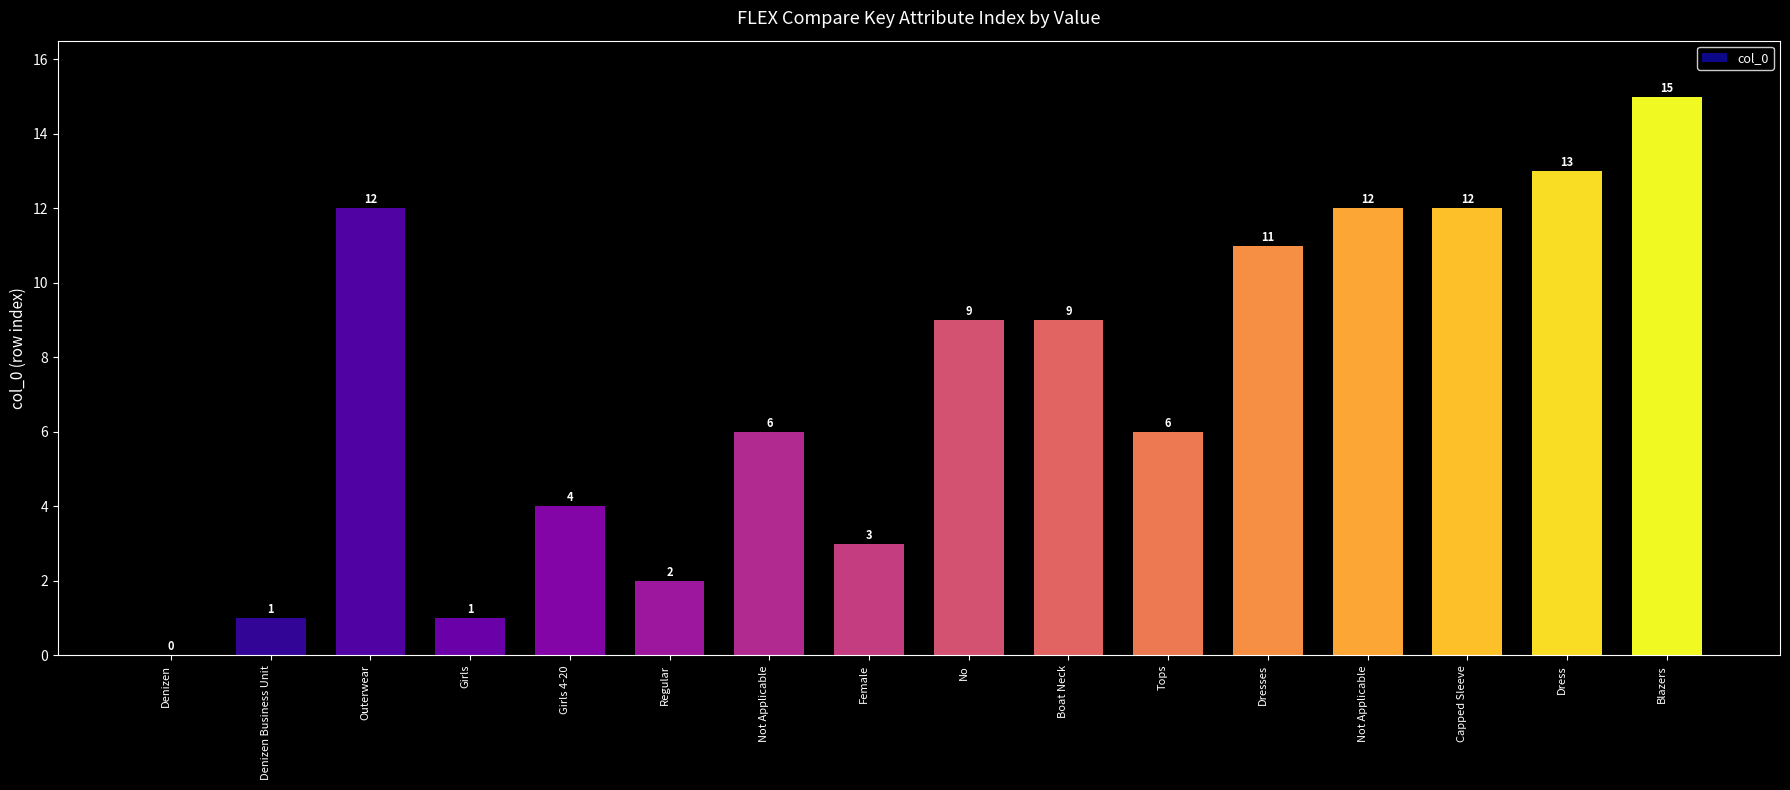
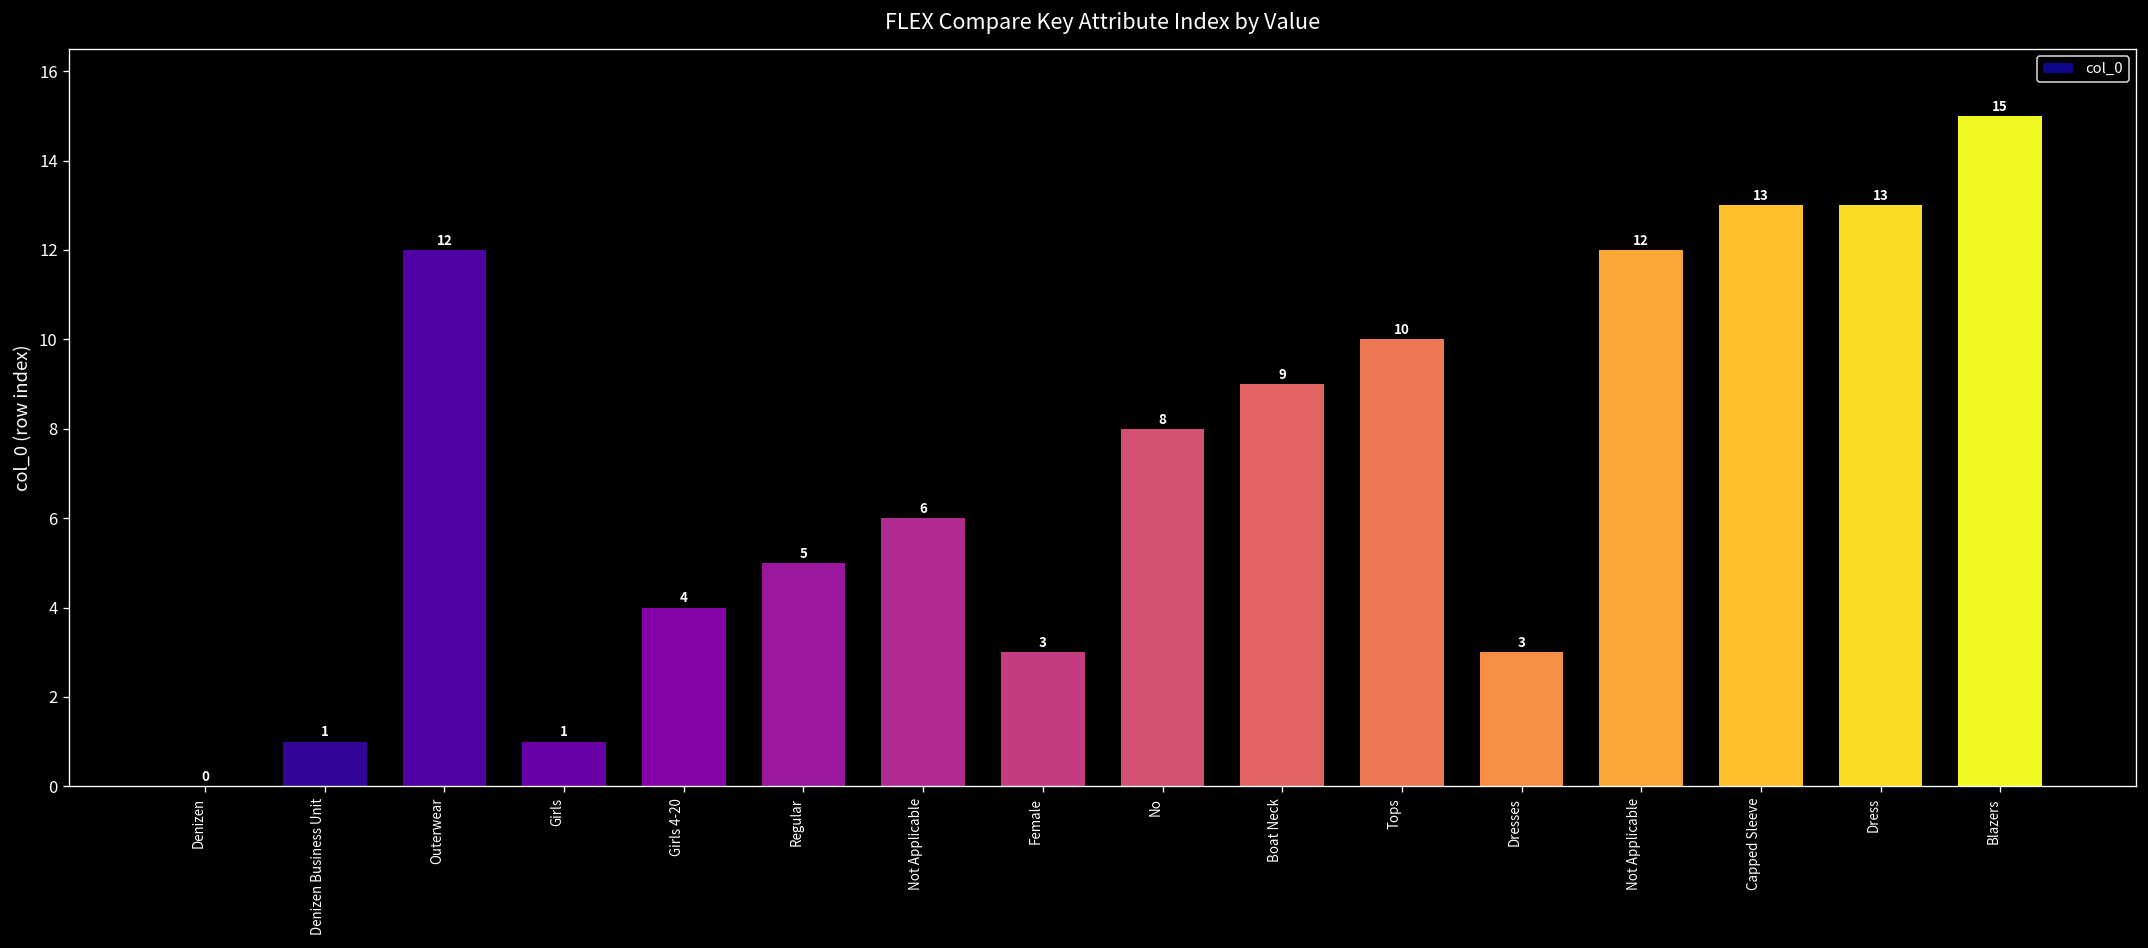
  {
    "Denizen": 0,
    "Denizen Business Unit": 1,
    "Outerwear": 12,
    "Girls": 1,
    "Girls 4-20": 4,
-   "Regular": 2,
+   "Regular": 5,
    "Female": 3,
-   "No": 9,
+   "No": 8,
    "Boat Neck": 9,
-   "Tops": 6,
-   "Dresses": 11,
-   "Capped Sleeve": 12,
+   "Tops": 10,
+   "Dresses": 3,
+   "Capped Sleeve": 13,
    "Dress": 13,
    "Blazers": 15
  }
